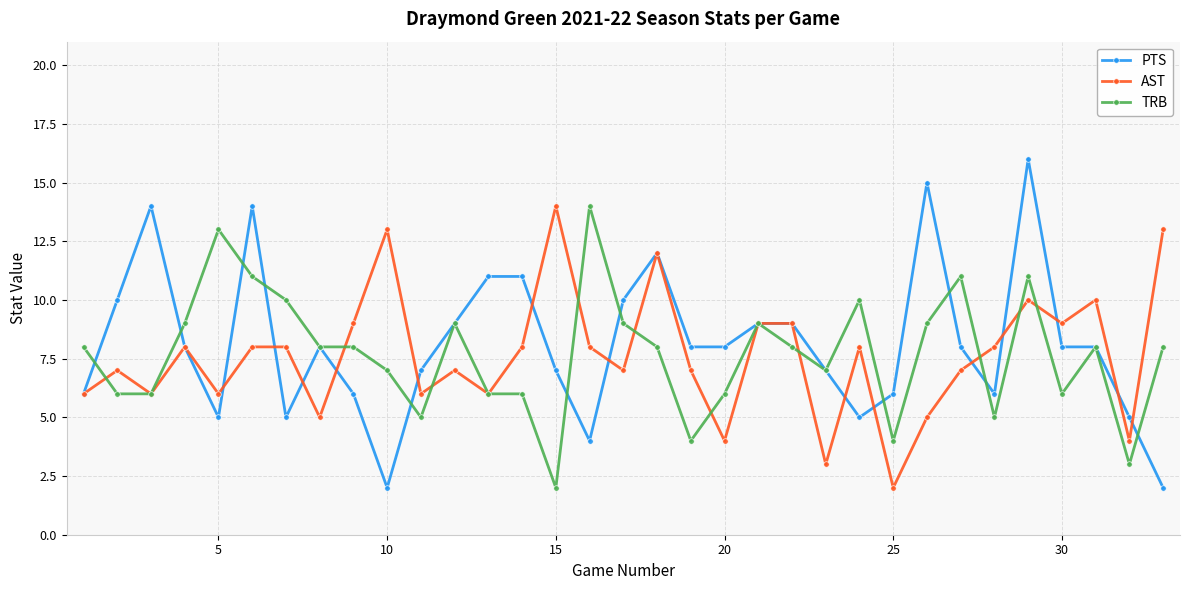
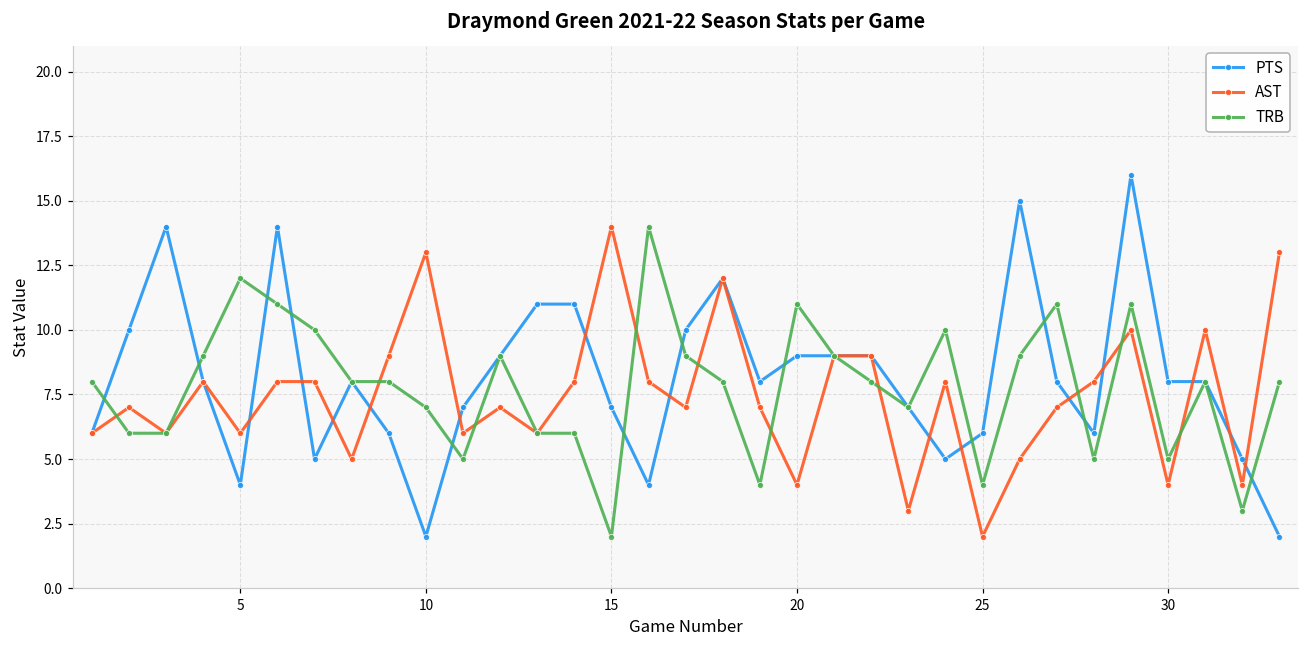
  {
    "PTS": {
-     "5": 5,
+     "5": 4,
      "10": 2,
      "15": 7,
-     "20": 8,
+     "20": 9,
      "25": 6,
      "30": 8
    },
    "AST": {
      "5": 6,
      "10": 13,
      "15": 14,
      "20": 4,
      "25": 2,
-     "30": 9
+     "30": 4
    },
    "TRB": {
-     "5": 13,
+     "5": 12,
      "10": 7,
      "15": 2,
-     "20": 6,
+     "20": 11,
      "25": 4,
-     "30": 6
+     "30": 5
    }
  }
